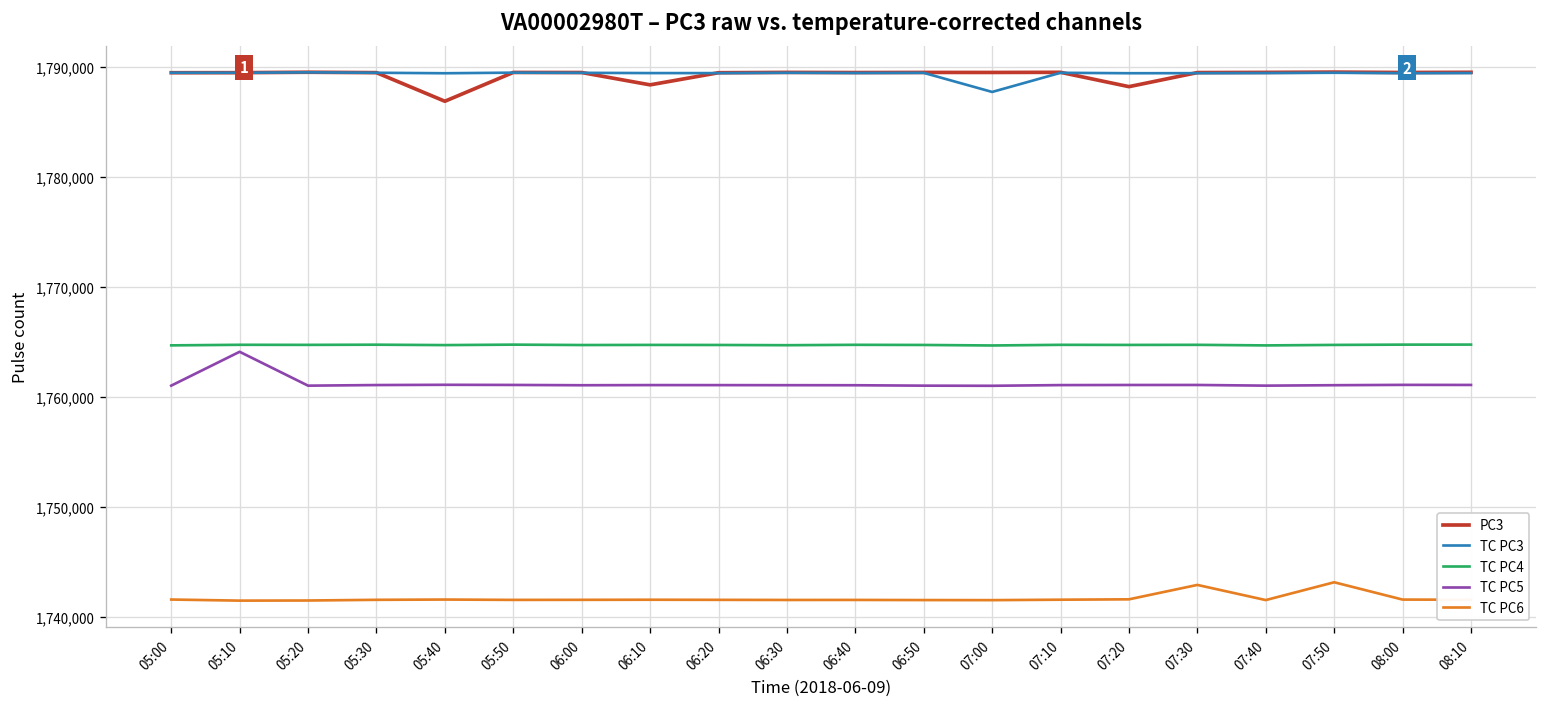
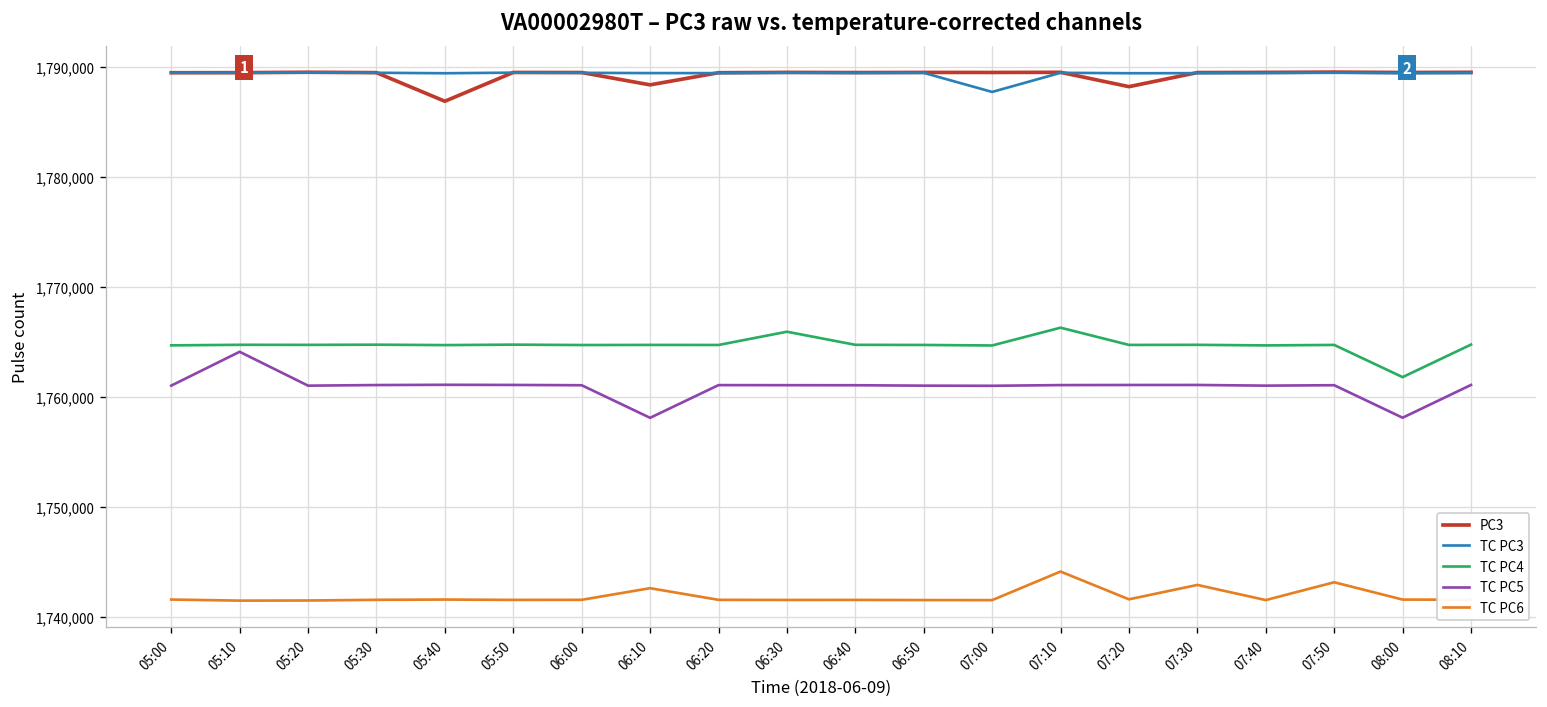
  {
    "PC3": {
      "05:40": "1,787,000",
      "06:10": "1,788,000",
      "07:00": "1,789,000",
      "07:20": "1,788,000"
    },
    "TC PC3": {
      "05:40": "1,789,000",
      "06:10": "1,789,000",
      "07:00": "1,788,000",
      "07:20": "1,789,000"
    },
    "TC PC4": {
      "05:00": "1,765,000",
      "05:10": "1,765,000",
      "05:20": "1,765,000",
      "05:30": "1,765,000",
      "05:40": "1,765,000",
      "05:50": "1,765,000",
      "06:00": "1,765,000",
      "06:10": "1,765,000",
      "06:20": "1,765,000",
-     "06:30": "1,765,000",
+     "06:30": "1,766,000",
      "06:40": "1,765,000",
      "06:50": "1,765,000",
      "07:00": "1,765,000",
-     "07:10": "1,765,000",
+     "07:10": "1,766,000",
      "07:20": "1,765,000",
      "07:30": "1,765,000",
      "07:40": "1,765,000",
      "07:50": "1,765,000",
-     "08:00": "1,765,000",
+     "08:00": "1,762,000",
      "08:10": "1,765,000"
    },
    "TC PC5": {
      "05:00": "1,761,000",
      "05:10": "1,764,000",
      "05:20": "1,761,000",
      "05:30": "1,761,000",
      "05:40": "1,761,000",
      "05:50": "1,761,000",
      "06:00": "1,761,000",
-     "06:10": "1,761,000",
+     "06:10": "1,758,000",
      "06:20": "1,761,000",
      "06:30": "1,761,000",
      "06:40": "1,761,000",
      "06:50": "1,761,000",
      "07:00": "1,761,000",
      "07:10": "1,761,000",
      "07:20": "1,761,000",
      "07:30": "1,761,000",
      "07:40": "1,761,000",
      "07:50": "1,761,000",
-     "08:00": "1,761,000",
+     "08:00": "1,758,000",
      "08:10": "1,761,000"
    },
    "TC PC6": {
      "05:00": "1,742,000",
      "05:10": "1,741,000",
      "05:20": "1,741,000",
      "05:30": "1,742,000",
      "05:40": "1,742,000",
      "05:50": "1,742,000",
      "06:00": "1,742,000",
-     "06:10": "1,742,000",
+     "06:10": "1,743,000",
      "06:20": "1,742,000",
      "06:30": "1,742,000",
      "06:40": "1,742,000",
      "06:50": "1,742,000",
      "07:00": "1,742,000",
-     "07:10": "1,742,000",
+     "07:10": "1,744,000",
      "07:20": "1,742,000",
      "07:30": "1,743,000",
      "07:40": "1,742,000",
      "07:50": "1,743,000",
      "08:00": "1,742,000"
    }
  }
